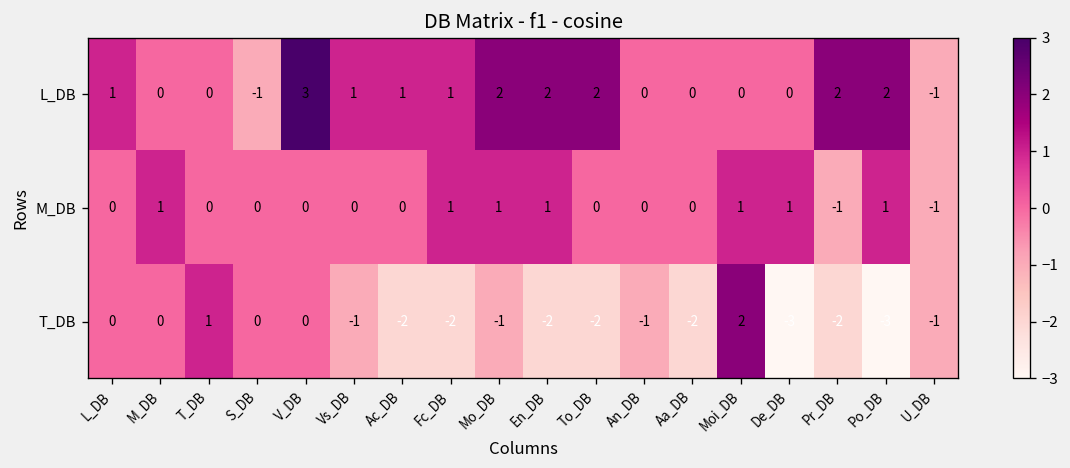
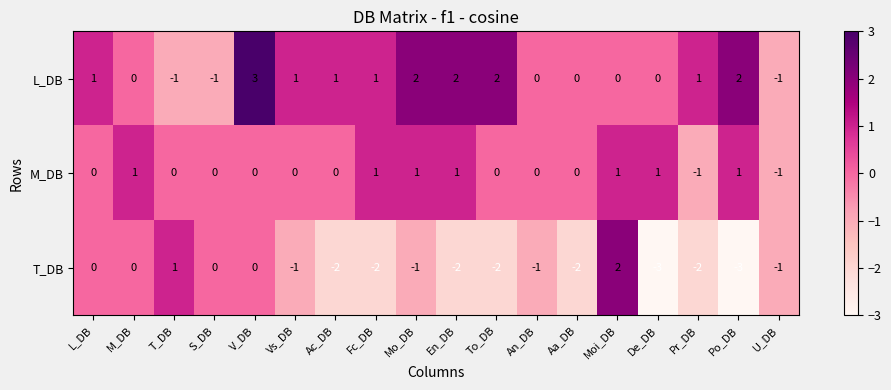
  {
    "L_DB": {
      "L_DB": 1,
      "M_DB": 0,
-     "T_DB": 0,
+     "T_DB": -1,
      "S_DB": -1,
      "V_DB": 3,
      "Vs_DB": 1,
      "Ac_DB": 1,
      "Fc_DB": 1,
      "Mo_DB": 2,
      "En_DB": 2,
      "To_DB": 2,
      "An_DB": 0,
      "Aa_DB": 0,
      "Moi_DB": 0,
      "De_DB": 0,
-     "Pr_DB": 2,
+     "Pr_DB": 1,
      "Po_DB": 2,
      "U_DB": -1
    },
    "M_DB": {
      "L_DB": 0,
      "M_DB": 1,
      "T_DB": 0,
      "S_DB": 0,
      "V_DB": 0,
      "Vs_DB": 0,
      "Ac_DB": 0,
      "Fc_DB": 1,
      "Mo_DB": 1,
      "En_DB": 1,
      "To_DB": 0,
      "An_DB": 0,
      "Aa_DB": 0,
      "Moi_DB": 1,
      "De_DB": 1,
      "Pr_DB": -1,
      "Po_DB": 1,
      "U_DB": -1
    },
    "T_DB": {
      "L_DB": 0,
      "M_DB": 0,
      "T_DB": 1,
      "S_DB": 0,
      "V_DB": 0,
      "Vs_DB": -1,
      "Mo_DB": -1,
      "An_DB": -1,
      "Moi_DB": 2,
      "U_DB": -1
    }
  }
